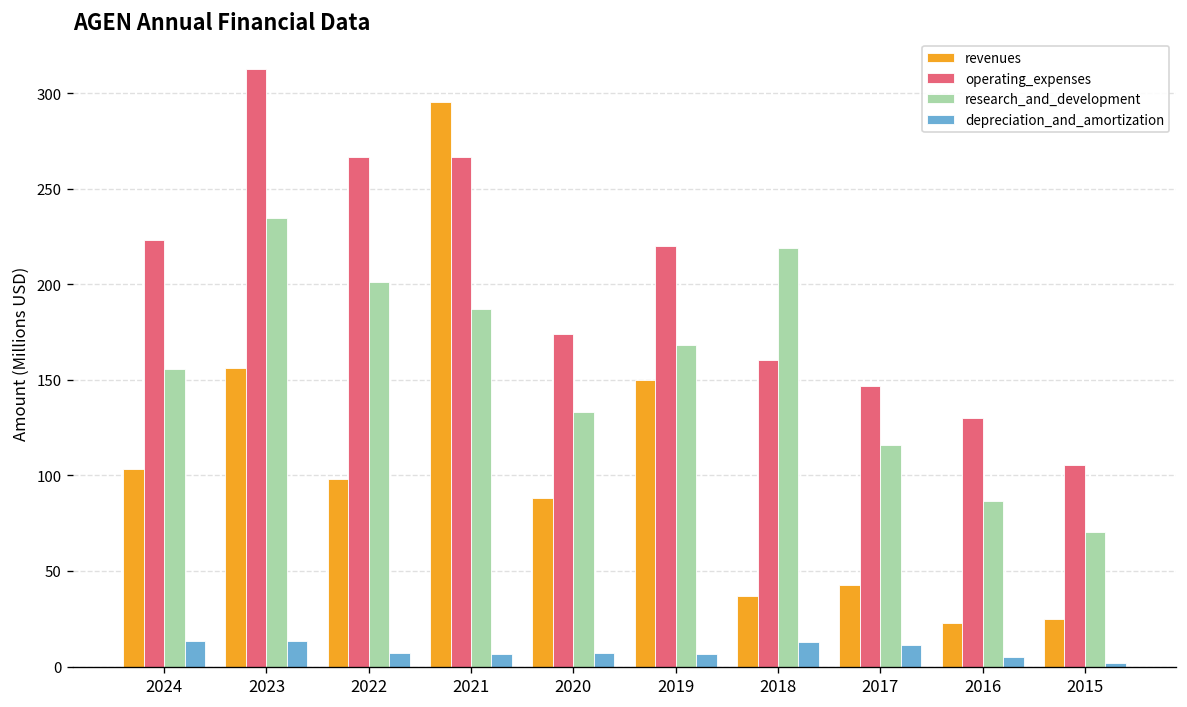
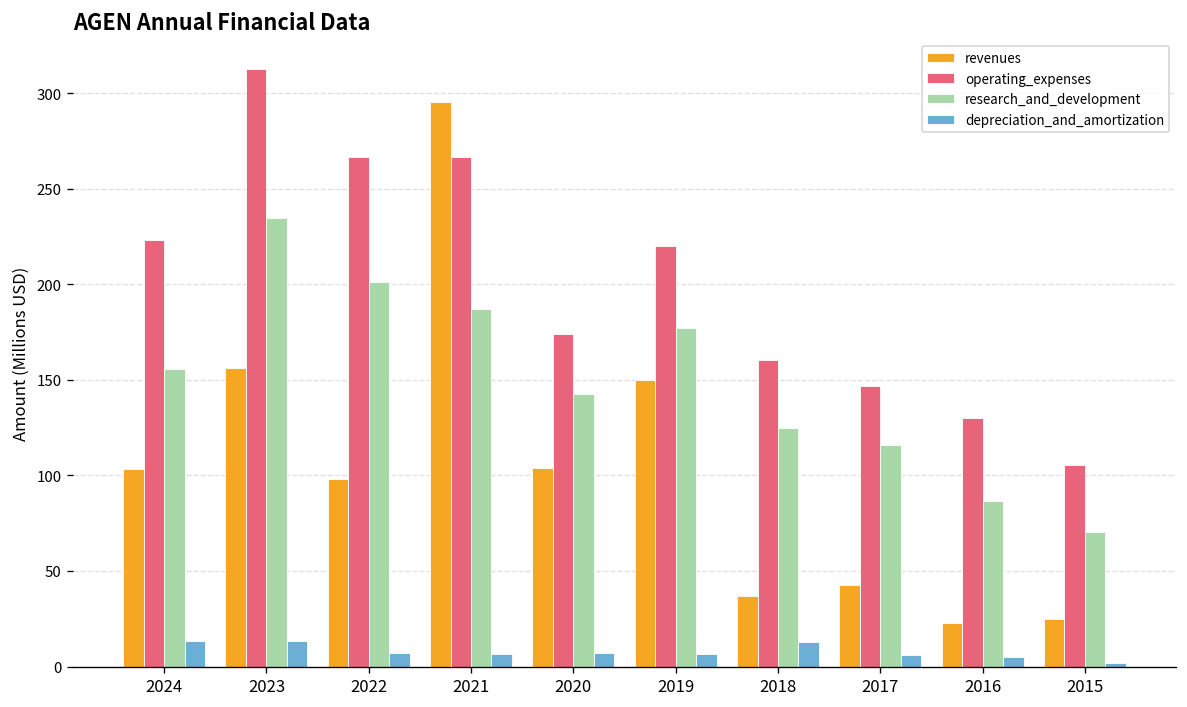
  {
    "revenues": {
      "2024": 103,
      "2023": 156,
      "2022": 98,
      "2021": 296,
-     "2020": 88,
+     "2020": 104,
      "2019": 150,
      "2018": 37,
      "2017": 43,
      "2016": 23,
      "2015": 25
    },
    "operating_expenses": {
      "2024": 223,
      "2023": 313,
      "2022": 267,
      "2021": 266,
      "2020": 174,
      "2019": 220,
      "2018": 161,
      "2017": 147,
      "2016": 130,
      "2015": 106
    },
    "research_and_development": {
      "2024": 156,
      "2023": 235,
      "2022": 201,
      "2021": 187,
-     "2020": 133,
-     "2019": 168,
-     "2018": 219,
+     "2020": 143,
+     "2019": 177,
+     "2018": 125,
      "2017": 116,
      "2016": 86,
      "2015": 70
    },
    "depreciation_and_amortization": {
      "2024": 13,
      "2023": 14,
      "2022": 7,
      "2021": 7,
      "2020": 7,
      "2019": 7,
      "2018": 13,
-     "2017": 11,
+     "2017": 6,
      "2016": 5,
      "2015": 2
    }
  }
